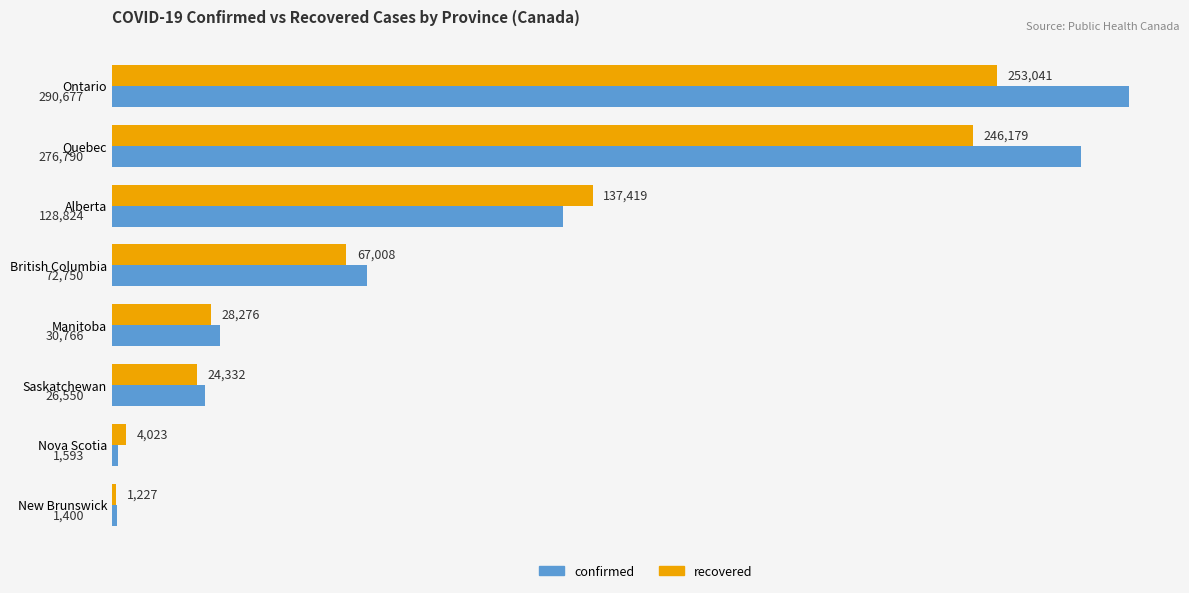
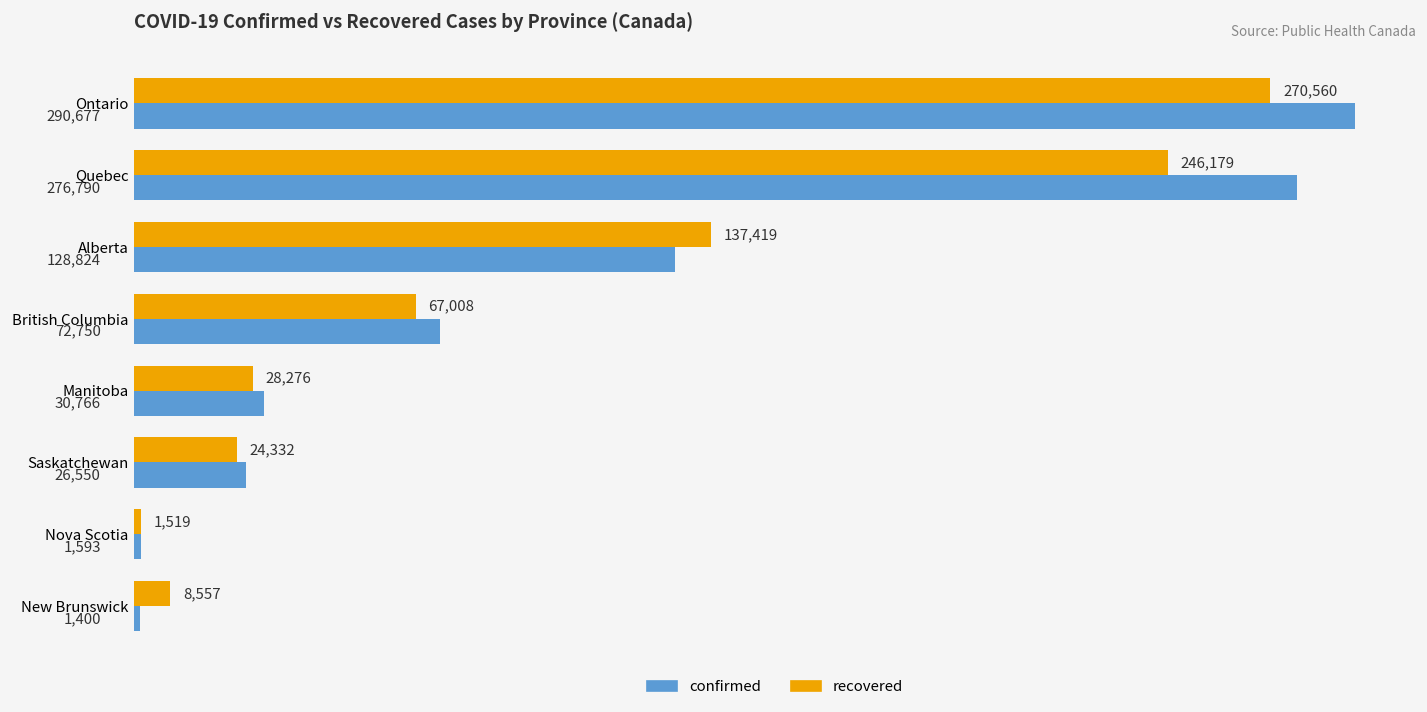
  {
    "recovered": {
-     "Ontario": "253,041",
+     "Ontario": "270,560",
      "Quebec": "246,179",
      "Alberta": "137,419",
      "British Columbia": "67,008",
      "Manitoba": "28,276",
      "Saskatchewan": "24,332",
-     "Nova Scotia": "4,023",
-     "New Brunswick": "1,227"
+     "Nova Scotia": "1,519",
+     "New Brunswick": "8,557"
    }
  }
